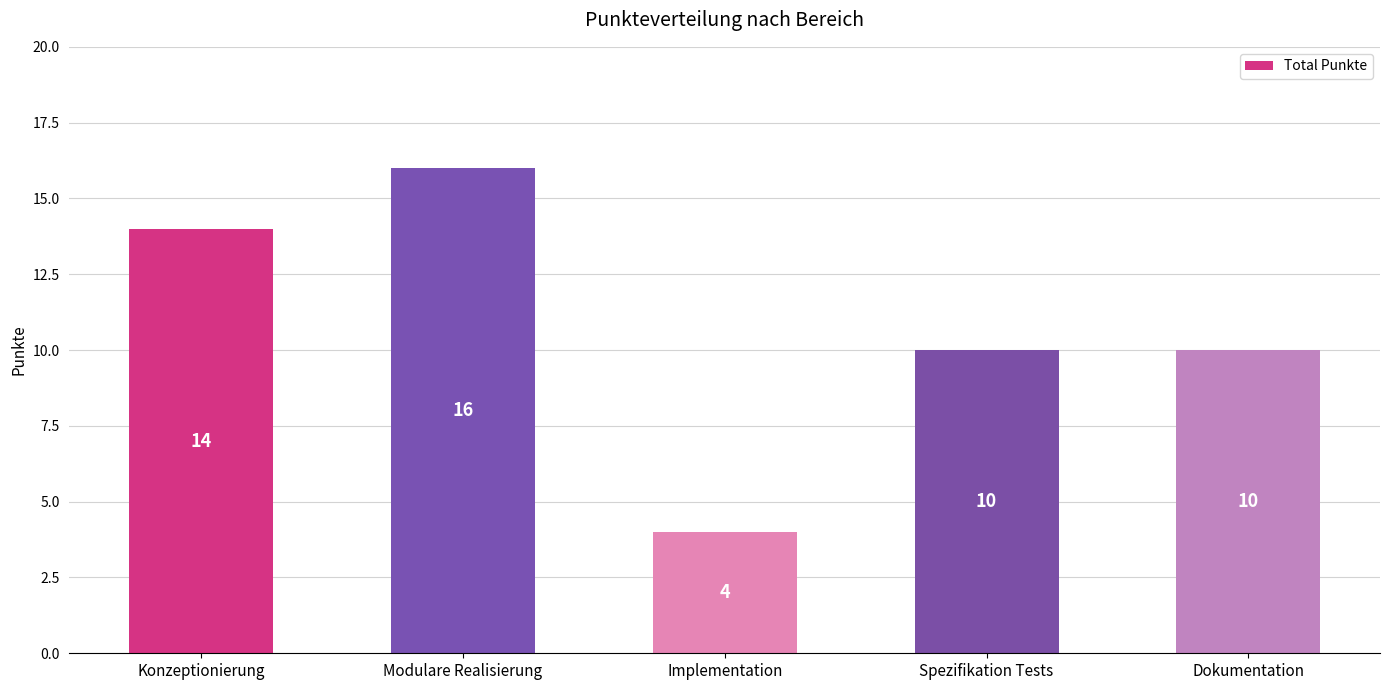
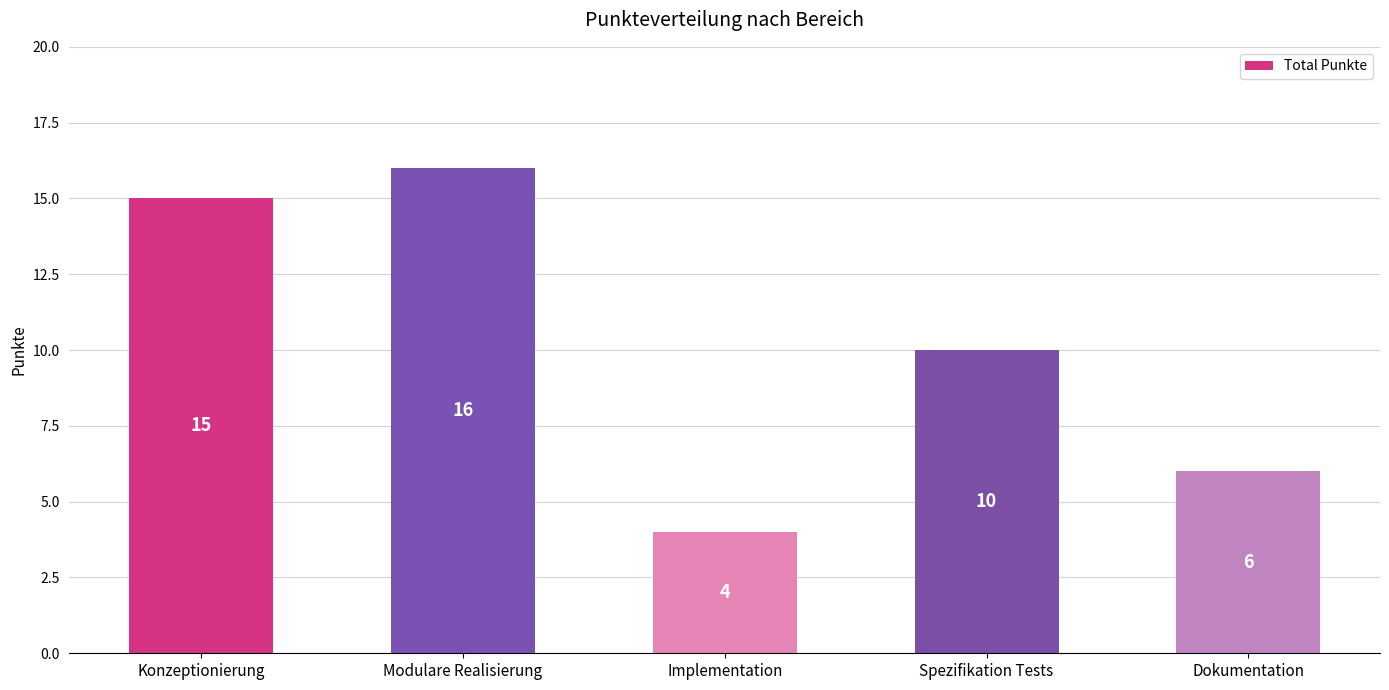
  {
-   "Konzeptionierung": 14,
+   "Konzeptionierung": 15,
    "Modulare Realisierung": 16,
    "Implementation": 4,
    "Spezifikation Tests": 10,
-   "Dokumentation": 10
+   "Dokumentation": 6
  }
